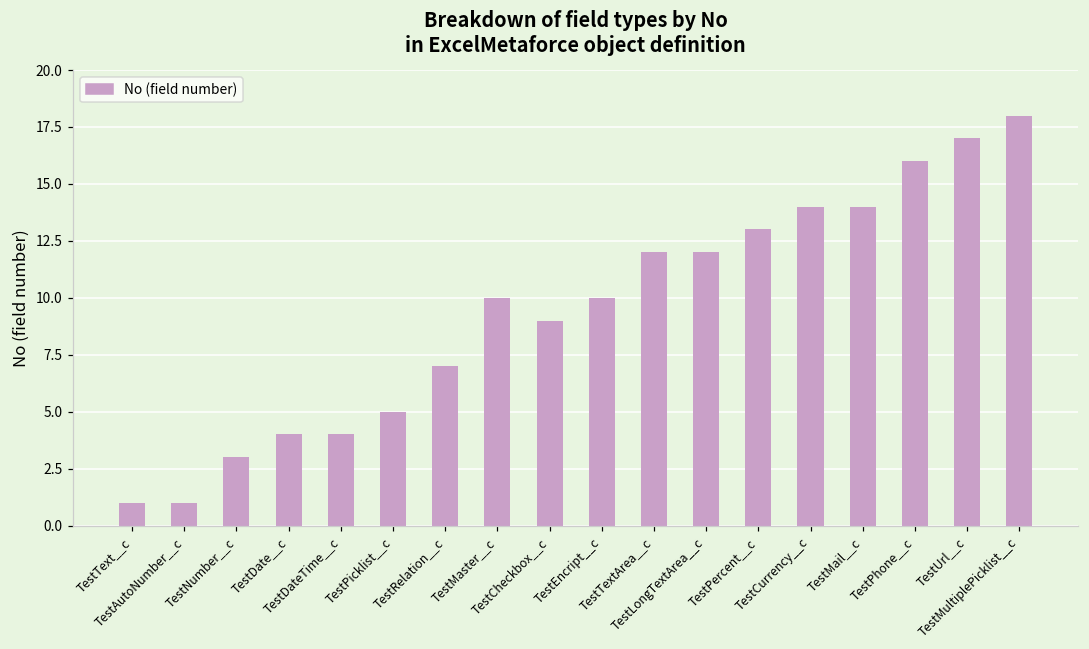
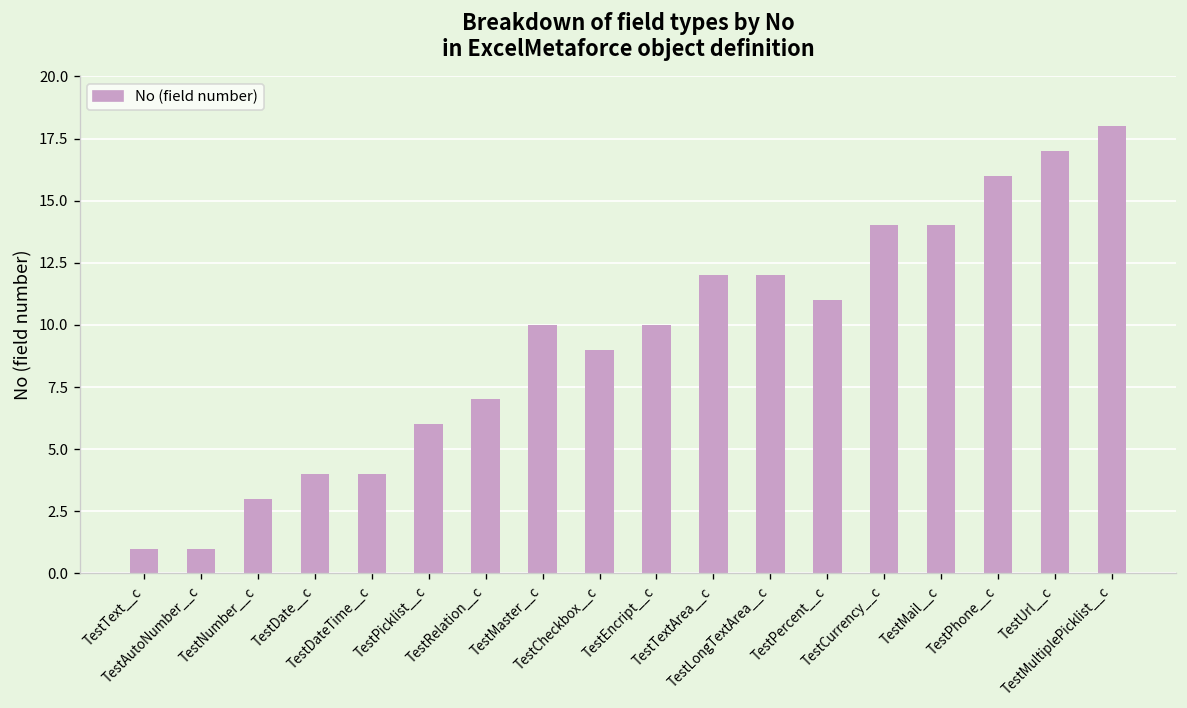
  {
    "TestText__c": 1,
    "TestAutoNumber__c": 1,
    "TestNumber__c": 3,
    "TestDate__c": 4,
    "TestDateTime__c": 4,
-   "TestPicklist__c": 5,
+   "TestPicklist__c": 6,
    "TestRelation__c": 7,
    "TestMaster__c": 10,
    "TestCheckbox__c": 9,
    "TestEncript__c": 10,
    "TestTextArea__c": 12,
    "TestLongTextArea__c": 12,
-   "TestPercent__c": 13,
+   "TestPercent__c": 11,
    "TestCurrency__c": 14,
    "TestMail__c": 14,
    "TestPhone__c": 16,
    "TestUrl__c": 17,
    "TestMultiplePicklist__c": 18
  }
